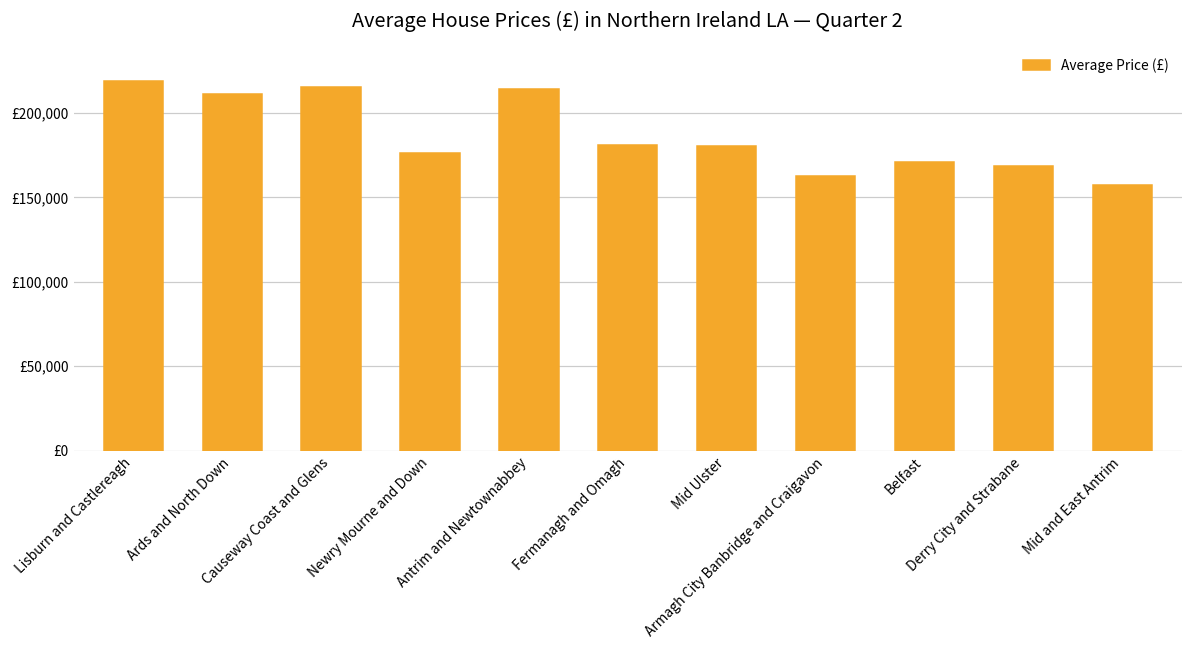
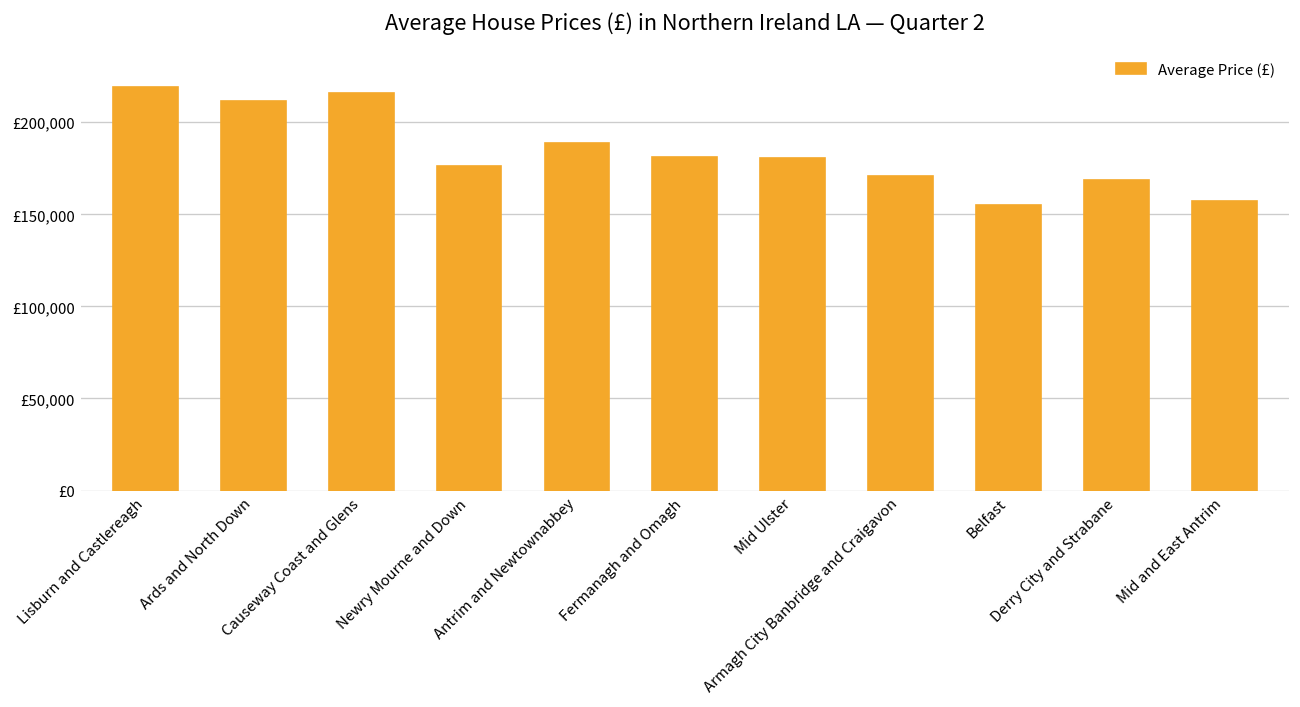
  {
    "Lisburn and Castlereagh": "£219,000",
    "Ards and North Down": "£211,000",
    "Causeway Coast and Glens": "£216,000",
    "Newry Mourne and Down": "£176,000",
-   "Antrim and Newtownabbey": "£214,000",
+   "Antrim and Newtownabbey": "£189,000",
    "Fermanagh and Omagh": "£181,000",
    "Mid Ulster": "£181,000",
-   "Armagh City Banbridge and Craigavon": "£163,000",
-   "Belfast": "£171,000",
+   "Armagh City Banbridge and Craigavon": "£171,000",
+   "Belfast": "£155,000",
    "Derry City and Strabane": "£168,000",
    "Mid and East Antrim": "£157,000"
  }
